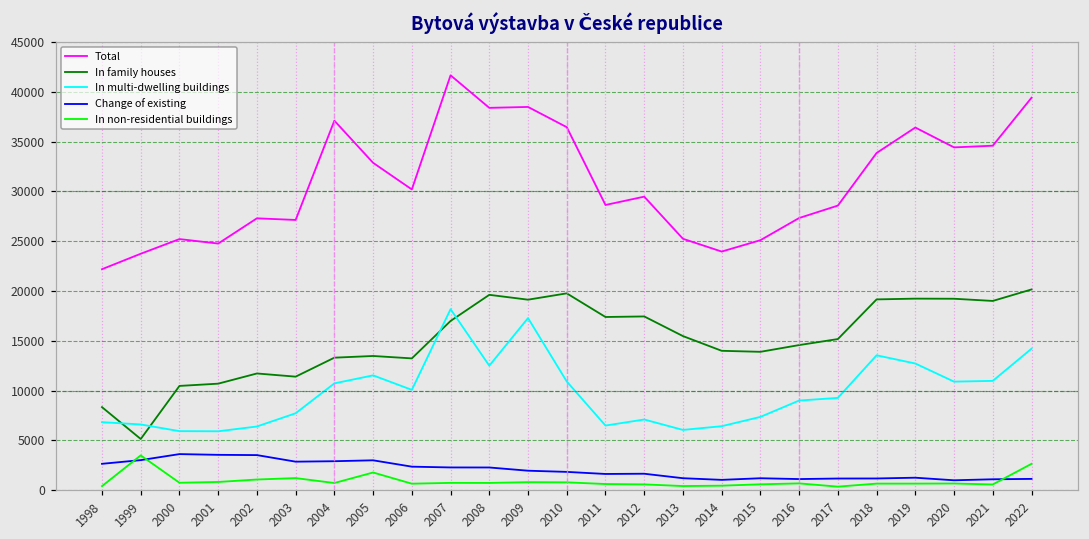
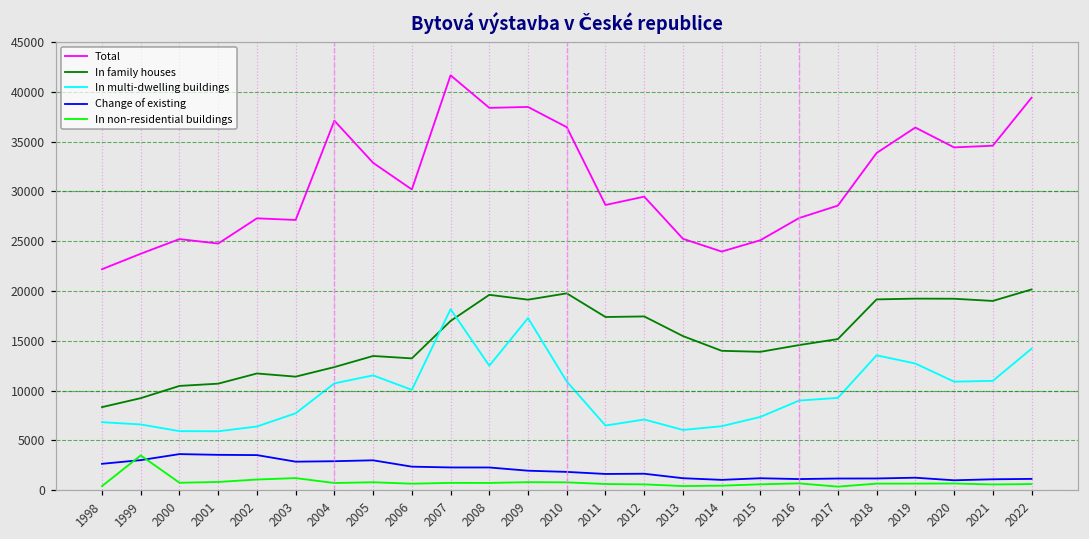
  {
    "Total": {
      "1998": 22000,
      "1999": 24000,
      "2000": 25000,
      "2001": 25000,
      "2002": 27000,
      "2003": 27000,
      "2004": 37000,
      "2005": 33000,
      "2006": 30000,
      "2007": 42000,
      "2008": 38000,
      "2009": 38000,
      "2010": 36000,
      "2011": 29000,
      "2012": 29000,
      "2013": 25000,
      "2014": 24000,
      "2015": 25000,
      "2016": 27000,
      "2017": 29000,
      "2018": 34000,
      "2019": 36000,
      "2020": 34000,
      "2021": 35000,
      "2022": 39000
    },
    "In family houses": {
      "1998": 8000,
-     "1999": 5000,
+     "1999": 9000,
      "2000": 10000,
      "2001": 11000,
      "2002": 12000,
      "2003": 11000,
-     "2004": 13000,
+     "2004": 12000,
      "2005": 13000,
      "2006": 13000,
      "2007": 17000,
      "2008": 20000,
      "2009": 19000,
      "2010": 20000,
      "2011": 17000,
      "2012": 17000,
      "2013": 15000,
      "2014": 14000,
      "2015": 14000,
      "2016": 15000,
      "2017": 15000,
      "2018": 19000,
      "2019": 19000,
      "2020": 19000,
      "2021": 19000,
      "2022": 20000
    },
    "In multi-dwelling buildings": {
      "1998": 7000,
      "1999": 7000,
      "2000": 6000,
      "2001": 6000,
      "2002": 6000,
      "2003": 8000,
      "2004": 11000,
      "2005": 12000,
      "2006": 10000,
      "2007": 18000,
      "2008": 12000,
      "2009": 17000,
      "2010": 11000,
      "2011": 6000,
      "2012": 7000,
      "2013": 6000,
      "2014": 6000,
      "2015": 7000,
      "2016": 9000,
      "2017": 9000,
      "2018": 14000,
      "2019": 13000,
      "2020": 11000,
      "2021": 11000,
      "2022": 14000
    },
    "Change of existing": {
      "1998": 3000,
      "1999": 3000,
      "2000": 4000,
      "2001": 4000,
      "2002": 4000,
      "2003": 3000,
      "2004": 3000,
      "2005": 3000,
      "2006": 2000,
      "2007": 2000,
      "2008": 2000,
      "2009": 2000,
      "2010": 2000,
      "2011": 2000,
      "2012": 2000,
      "2013": 1000,
      "2014": 1000,
      "2015": 1000,
      "2016": 1000,
      "2017": 1000,
      "2018": 1000,
      "2019": 1000,
      "2020": 1000,
      "2021": 1000,
      "2022": 1000
    },
    "In non-residential buildings": {
      "1998": 0,
      "1999": 3000,
      "2000": 1000,
      "2001": 1000,
      "2002": 1000,
      "2003": 1000,
      "2004": 1000,
-     "2005": 2000,
+     "2005": 1000,
      "2006": 1000,
      "2007": 1000,
      "2008": 1000,
      "2009": 1000,
      "2010": 1000,
      "2011": 1000,
      "2012": 1000,
      "2013": 0,
      "2014": 0,
      "2015": 1000,
      "2016": 1000,
      "2017": 0,
      "2018": 1000,
      "2019": 1000,
      "2020": 1000,
      "2021": 1000,
-     "2022": 3000
+     "2022": 1000
    }
  }
